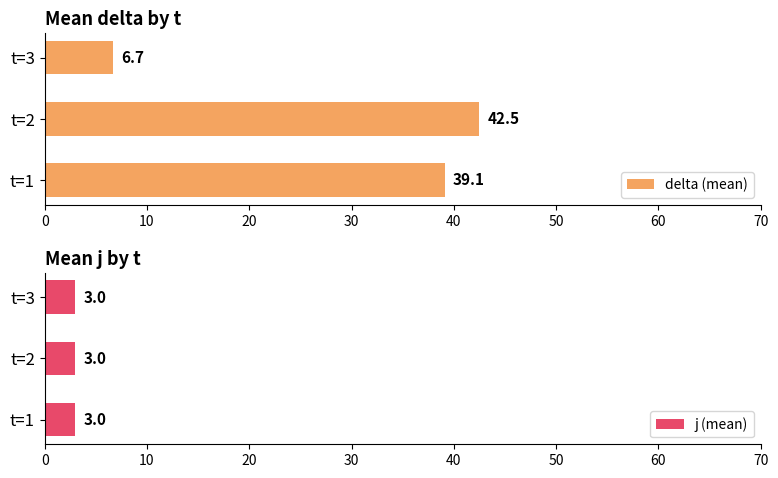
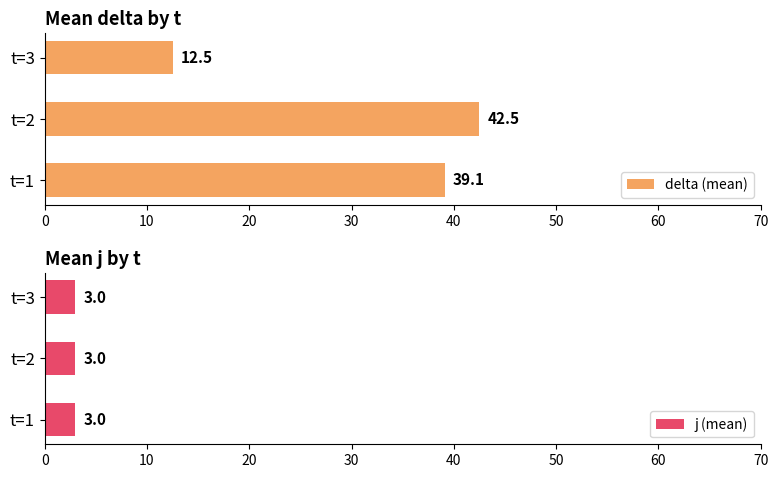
  {
    "Mean delta by t": {
-     "t=3": 6.7,
+     "t=3": 12.5,
      "t=2": 42.5,
      "t=1": 39.1
    },
    "Mean j by t": {
      "t=3": 3.0,
      "t=2": 3.0,
      "t=1": 3.0
    }
  }
